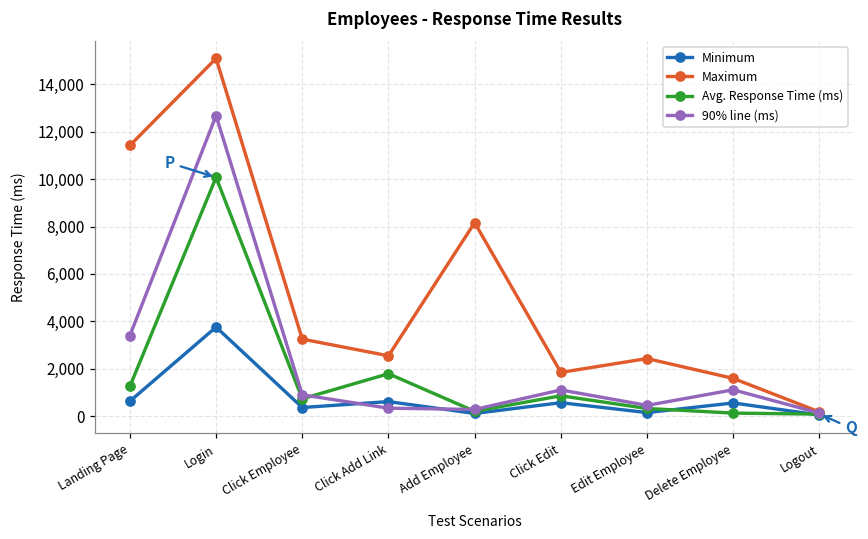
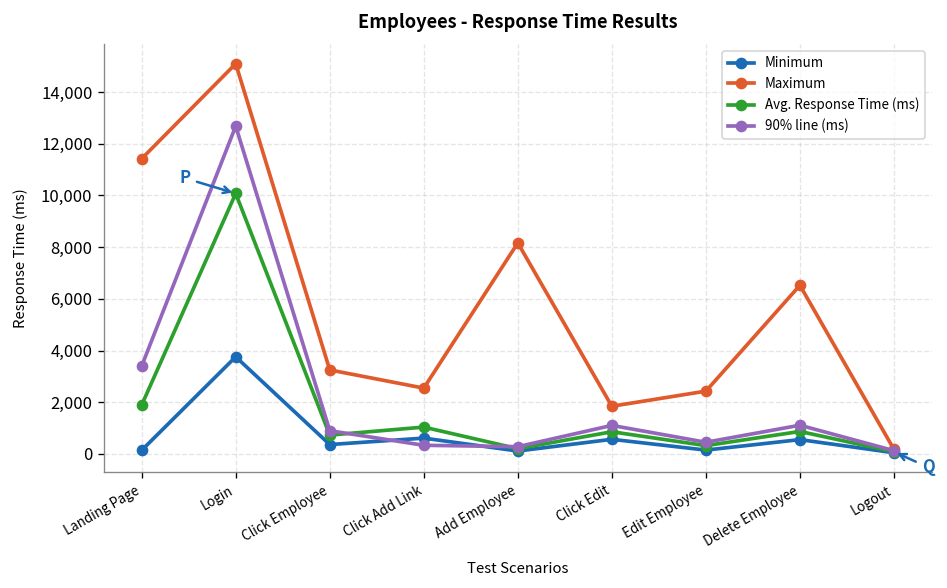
  {
    "Minimum": {
-     "Landing Page": "600",
+     "Landing Page": "100",
      "Login": "3,800",
      "Click Employee": "400",
      "Click Add Link": "600",
      "Click Edit": "600",
      "Edit Employee": "100",
      "Delete Employee": "600"
    },
    "Maximum": {
      "Landing Page": "11,400",
      "Login": "15,100",
      "Click Employee": "3,200",
      "Click Add Link": "2,500",
      "Add Employee": "8,200",
      "Click Edit": "1,800",
      "Edit Employee": "2,400",
-     "Delete Employee": "1,600"
+     "Delete Employee": "6,500"
    },
    "Avg. Response Time (ms)": {
-     "Landing Page": "1,300",
+     "Landing Page": "1,900",
      "Login": "10,100",
      "Click Employee": "700",
-     "Click Add Link": "1,800",
+     "Click Add Link": "1,000",
      "Click Edit": "900",
      "Edit Employee": "300",
-     "Delete Employee": "100"
+     "Delete Employee": "900"
    },
    "90% line (ms)": {
      "Landing Page": "3,400",
      "Login": "12,700",
      "Click Employee": "900",
      "Click Add Link": "300",
      "Click Edit": "1,100",
      "Edit Employee": "500",
      "Delete Employee": "1,100"
    }
  }
